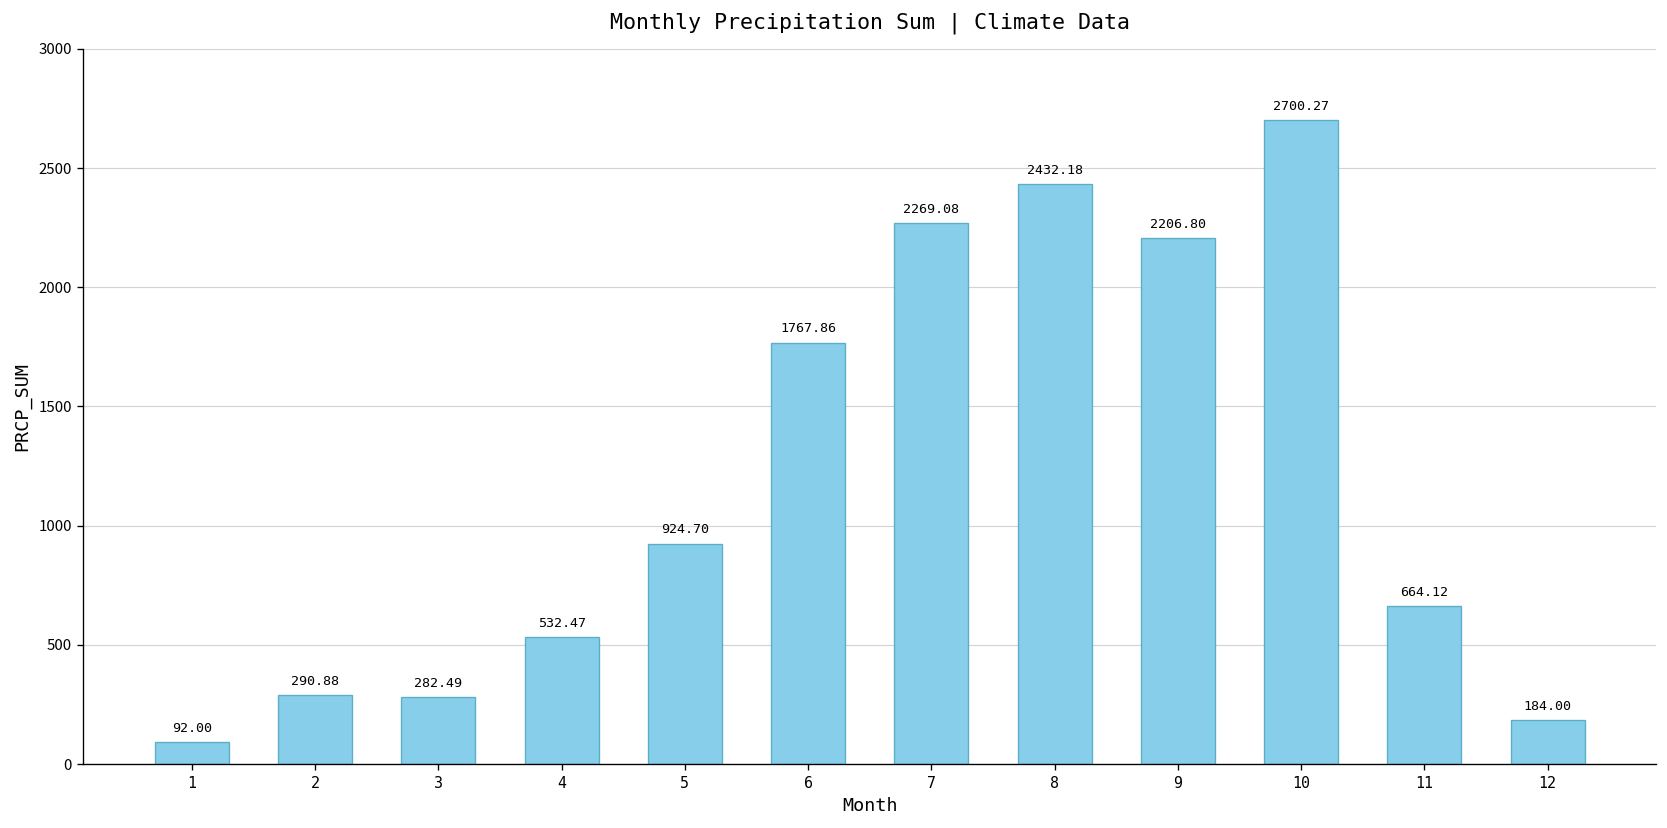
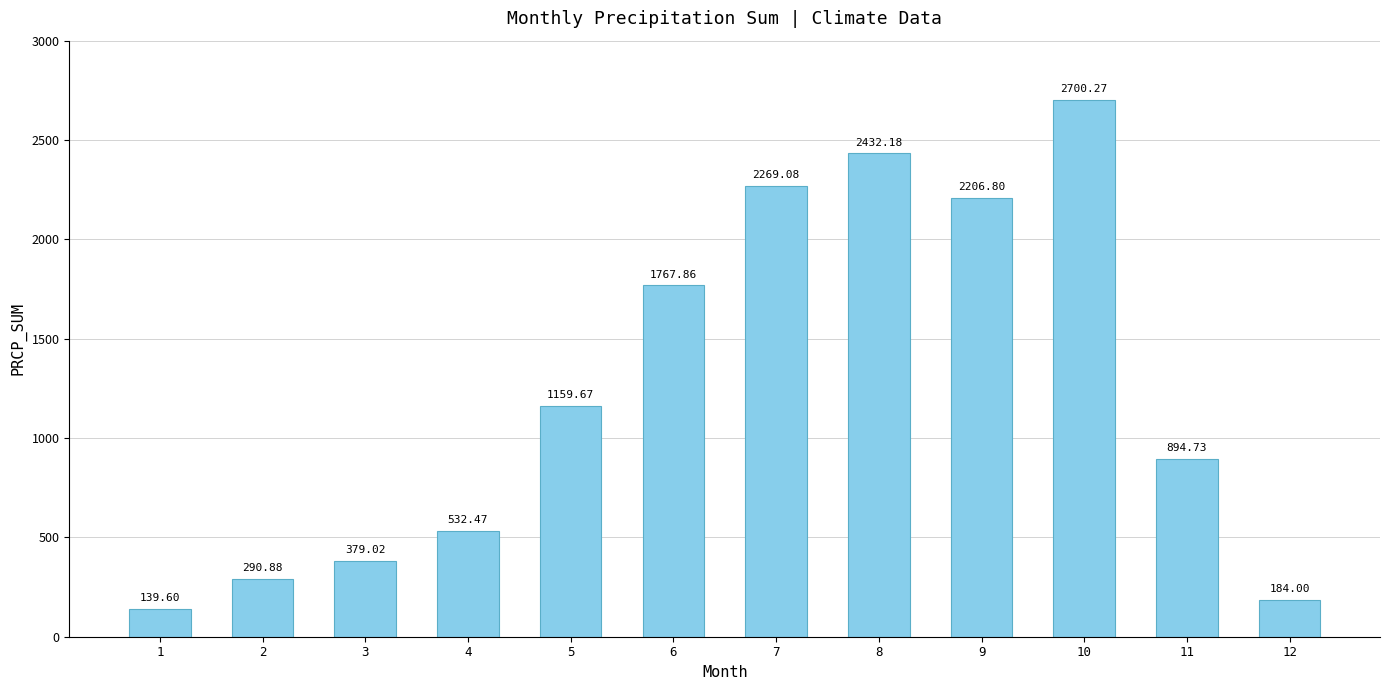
  {
-   "1": 92.00,
+   "1": 139.60,
    "2": 290.88,
-   "3": 282.49,
+   "3": 379.02,
    "4": 532.47,
-   "5": 924.70,
+   "5": 1159.67,
    "6": 1767.86,
    "7": 2269.08,
    "8": 2432.18,
    "9": 2206.80,
    "10": 2700.27,
-   "11": 664.12,
+   "11": 894.73,
    "12": 184.00
  }
